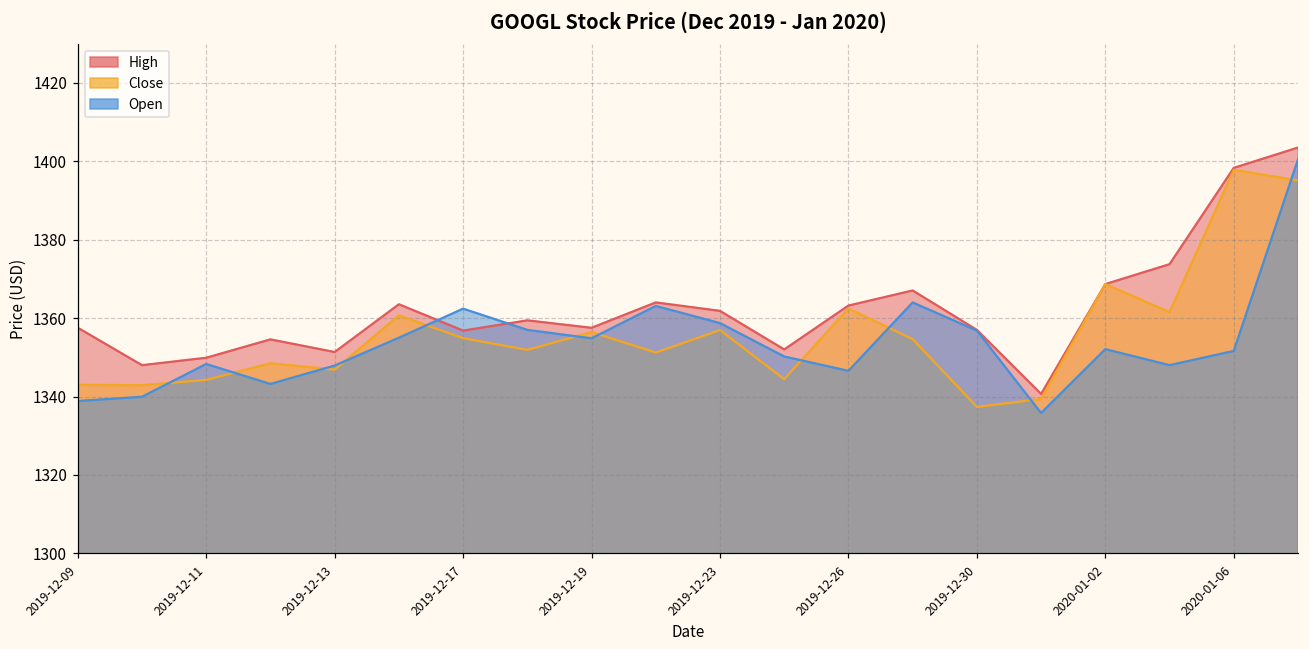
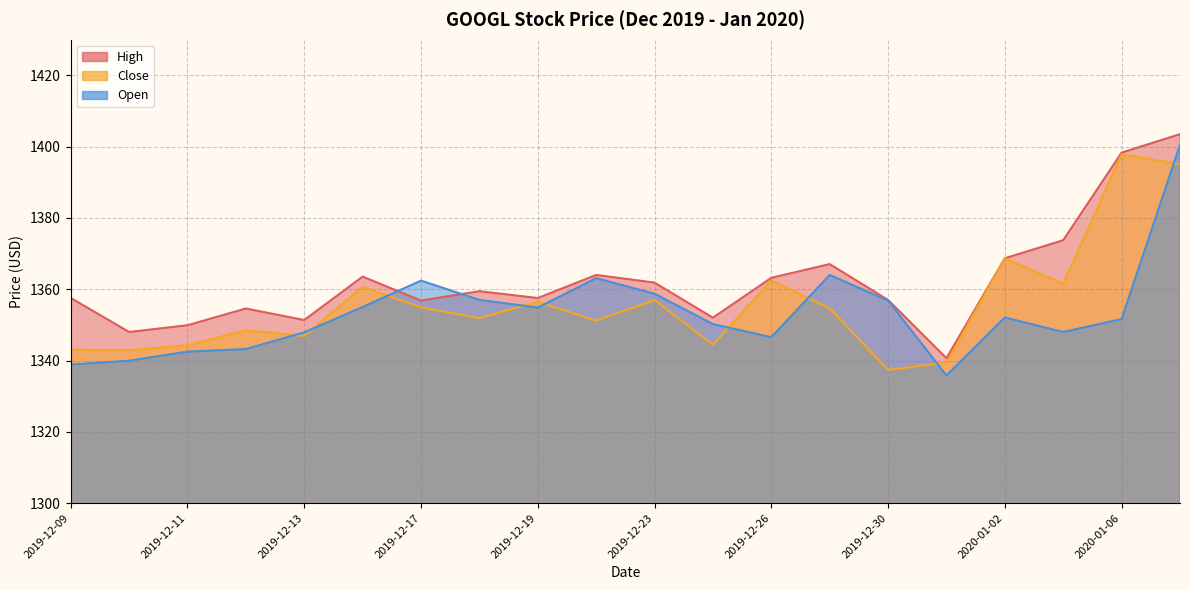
  {
    "High": {
      "2019-12-09": 1358,
      "2019-12-11": 1350,
      "2019-12-13": 1351,
      "2019-12-17": 1357,
      "2019-12-19": 1358,
      "2019-12-23": 1362,
      "2019-12-26": 1363
    },
    "Close": {
      "2019-12-09": 1343,
      "2019-12-11": 1344,
      "2019-12-13": 1347,
      "2019-12-17": 1355,
      "2019-12-19": 1356,
      "2019-12-23": 1357,
      "2019-12-26": 1362,
      "2019-12-30": 1337
    },
    "Open": {
      "2019-12-09": 1339,
-     "2019-12-11": 1348,
+     "2019-12-11": 1342,
      "2019-12-13": 1348,
      "2019-12-17": 1362,
      "2019-12-19": 1355,
      "2019-12-23": 1359,
      "2019-12-26": 1347,
      "2020-01-02": 1352,
      "2020-01-06": 1352
    }
  }
